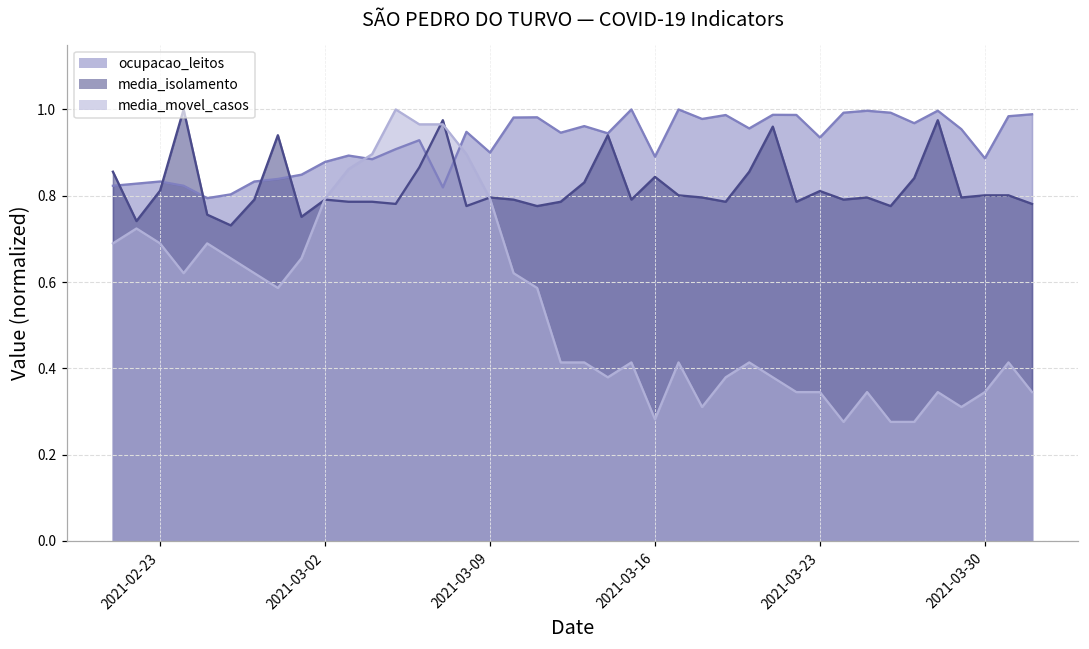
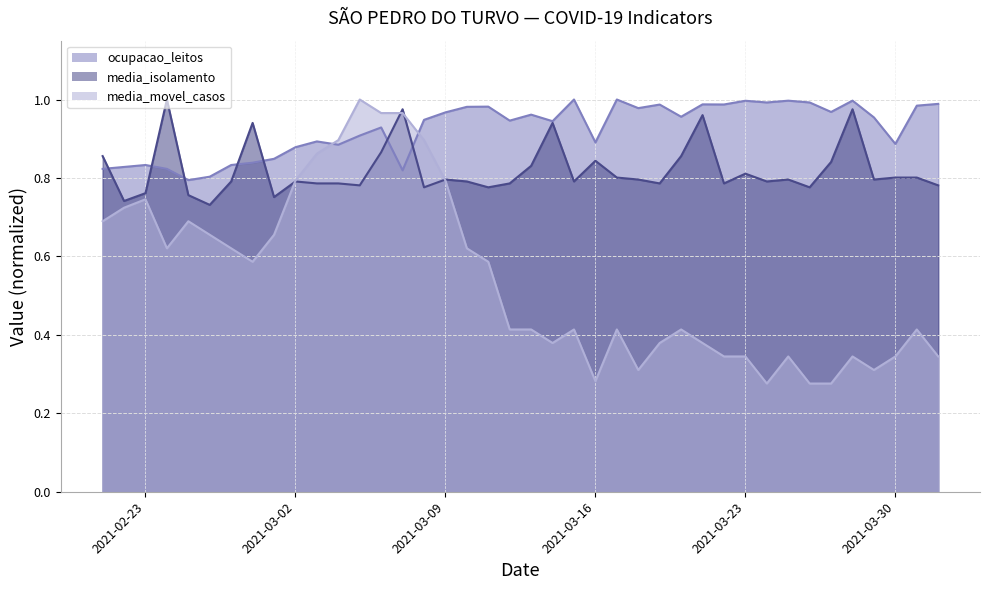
  {
    "ocupacao_leitos": {
      "2021-02-23": 0.83,
      "2021-03-02": 0.88,
-     "2021-03-09": 0.90,
+     "2021-03-09": 0.97,
      "2021-03-16": 0.89,
-     "2021-03-23": 0.94,
+     "2021-03-23": 1.00,
      "2021-03-30": 0.89
    },
    "media_isolamento": {
-     "2021-02-23": 0.81,
+     "2021-02-23": 0.76,
      "2021-03-16": 0.84,
      "2021-03-23": 0.81,
      "2021-03-30": 0.80
    },
    "media_movel_casos": {
-     "2021-02-23": 0.69,
+     "2021-02-23": 0.75,
      "2021-03-16": 0.28,
      "2021-03-23": 0.34,
      "2021-03-30": 0.34
    }
  }
